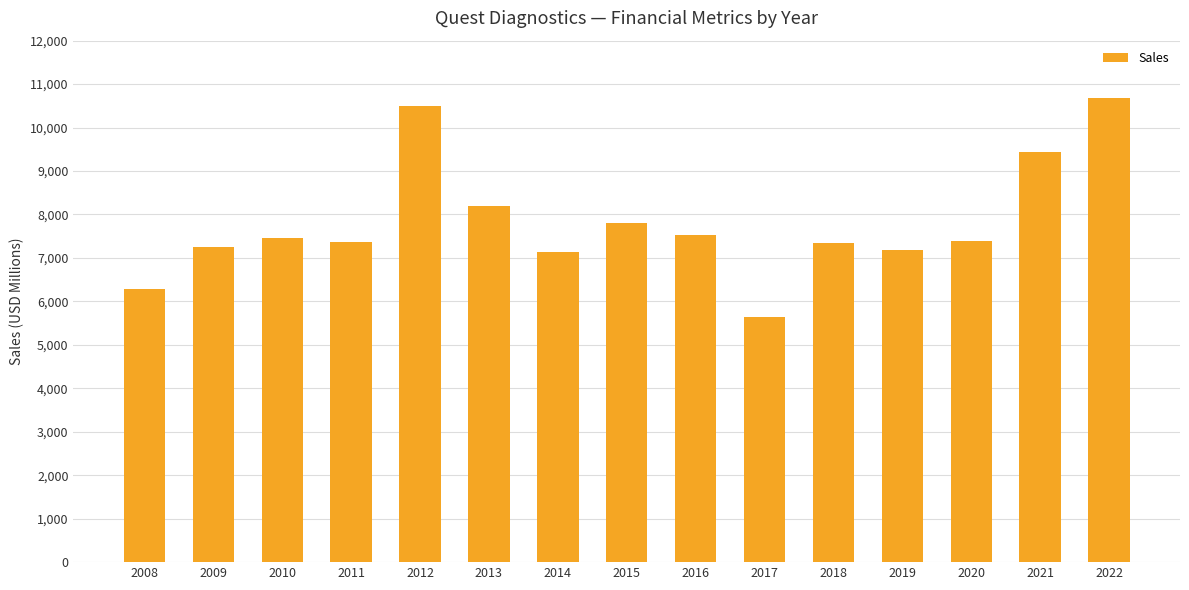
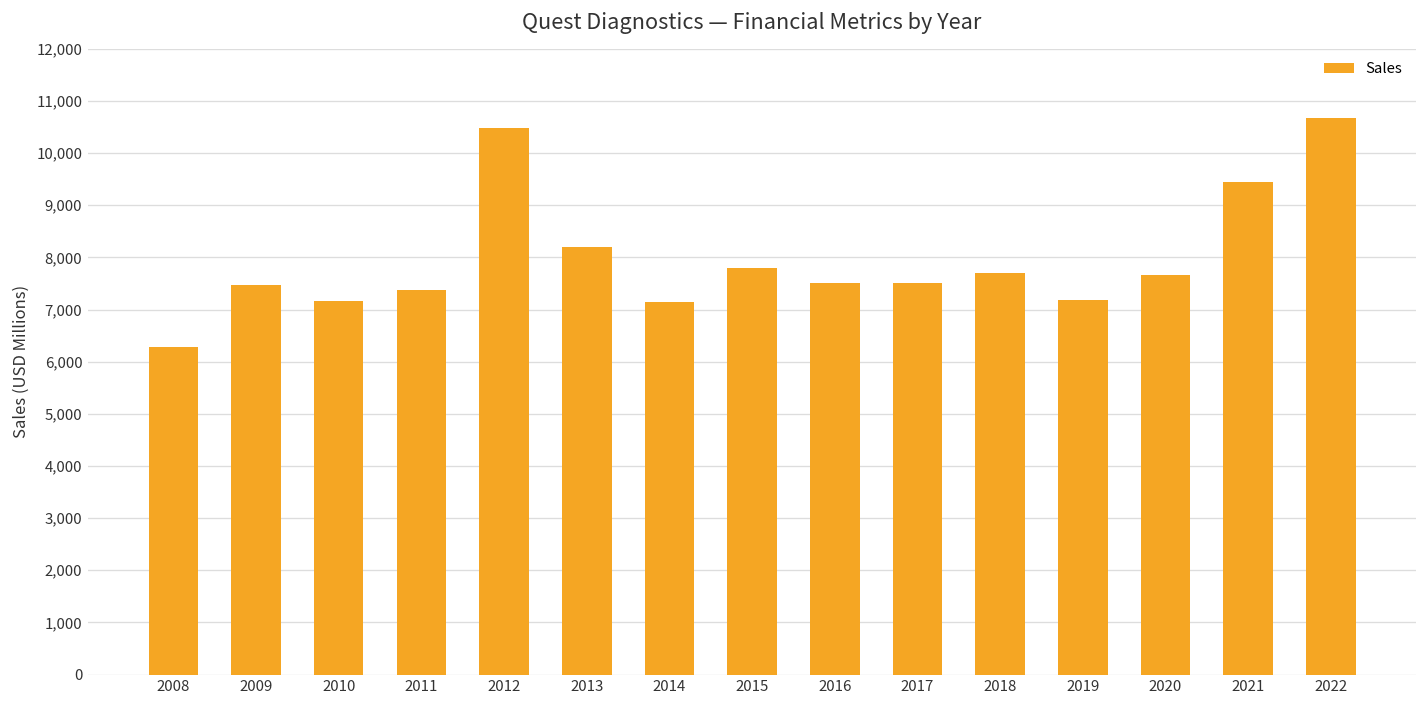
  {
    "2008": "6,300",
-   "2009": "7,300",
-   "2010": "7,500",
+   "2009": "7,500",
+   "2010": "7,200",
    "2011": "7,400",
    "2012": "10,500",
    "2013": "8,200",
    "2014": "7,100",
    "2015": "7,800",
    "2016": "7,500",
-   "2017": "5,600",
-   "2018": "7,300",
+   "2017": "7,500",
+   "2018": "7,700",
    "2019": "7,200",
-   "2020": "7,400",
+   "2020": "7,700",
    "2021": "9,400",
    "2022": "10,700"
  }
